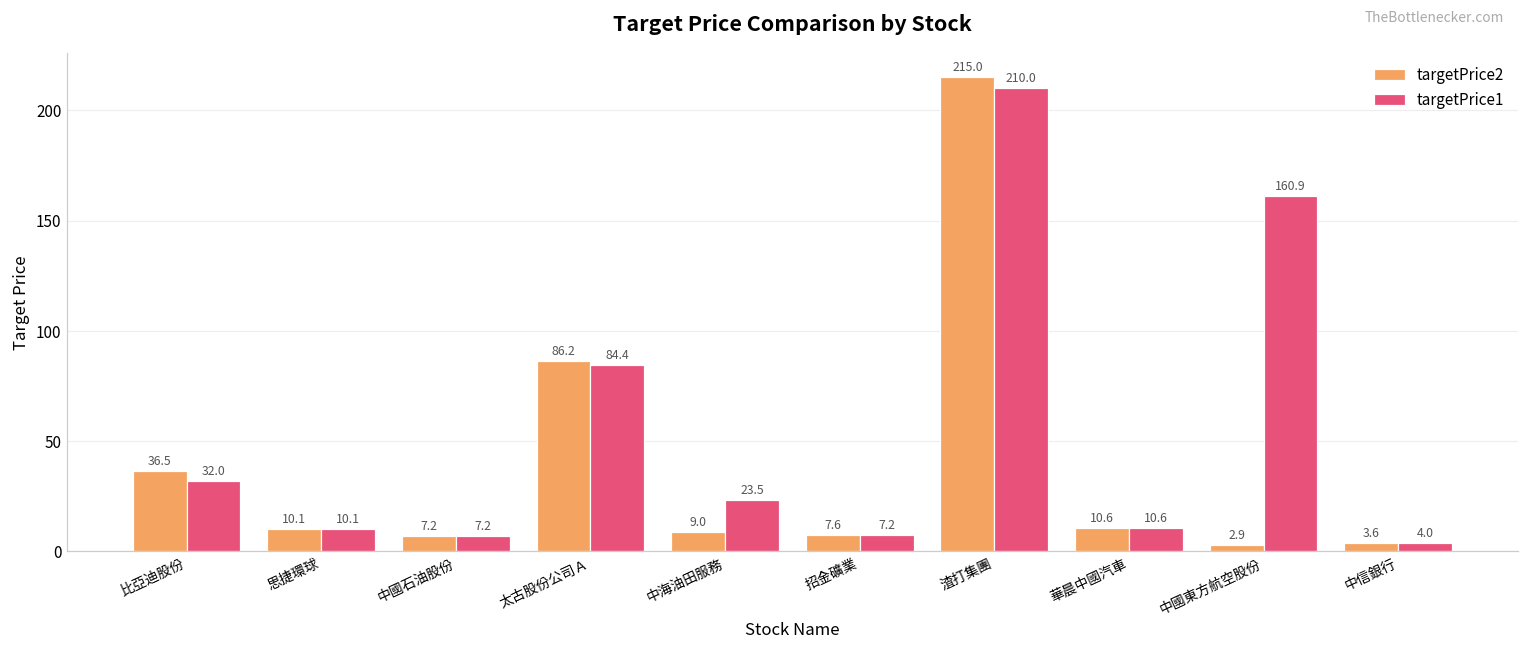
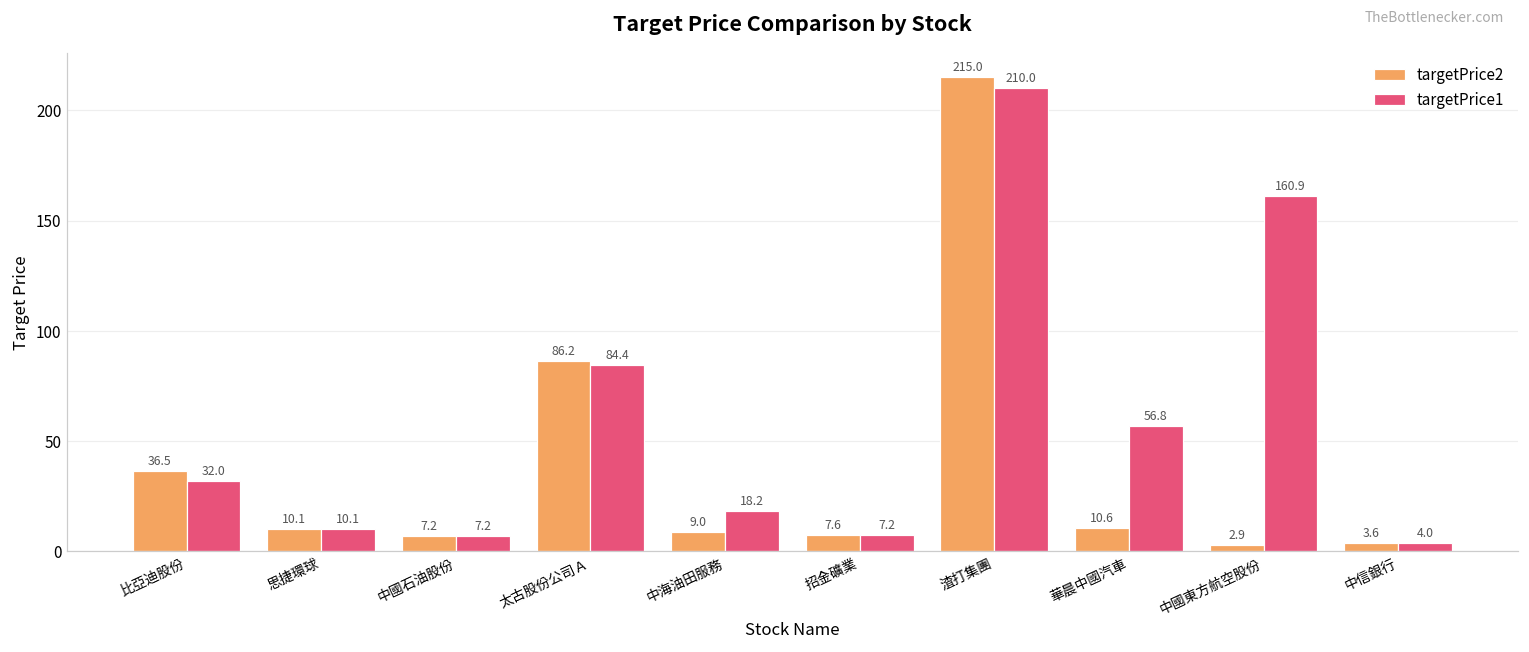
  {
    "targetPrice2": {
      "比亞迪股份": 36.5,
      "思捷環球": 10.1,
      "中國石油股份": 7.2,
      "太古股份公司Ａ": 86.2,
      "中海油田服務": 9.0,
      "招金礦業": 7.6,
      "渣打集團": 215.0,
      "華晨中國汽車": 10.6,
      "中國東方航空股份": 2.9,
      "中信銀行": 3.6
    },
    "targetPrice1": {
      "比亞迪股份": 32.0,
      "思捷環球": 10.1,
      "中國石油股份": 7.2,
      "太古股份公司Ａ": 84.4,
-     "中海油田服務": 23.5,
+     "中海油田服務": 18.2,
      "招金礦業": 7.2,
      "渣打集團": 210.0,
-     "華晨中國汽車": 10.6,
+     "華晨中國汽車": 56.8,
      "中國東方航空股份": 160.9,
      "中信銀行": 4.0
    }
  }
